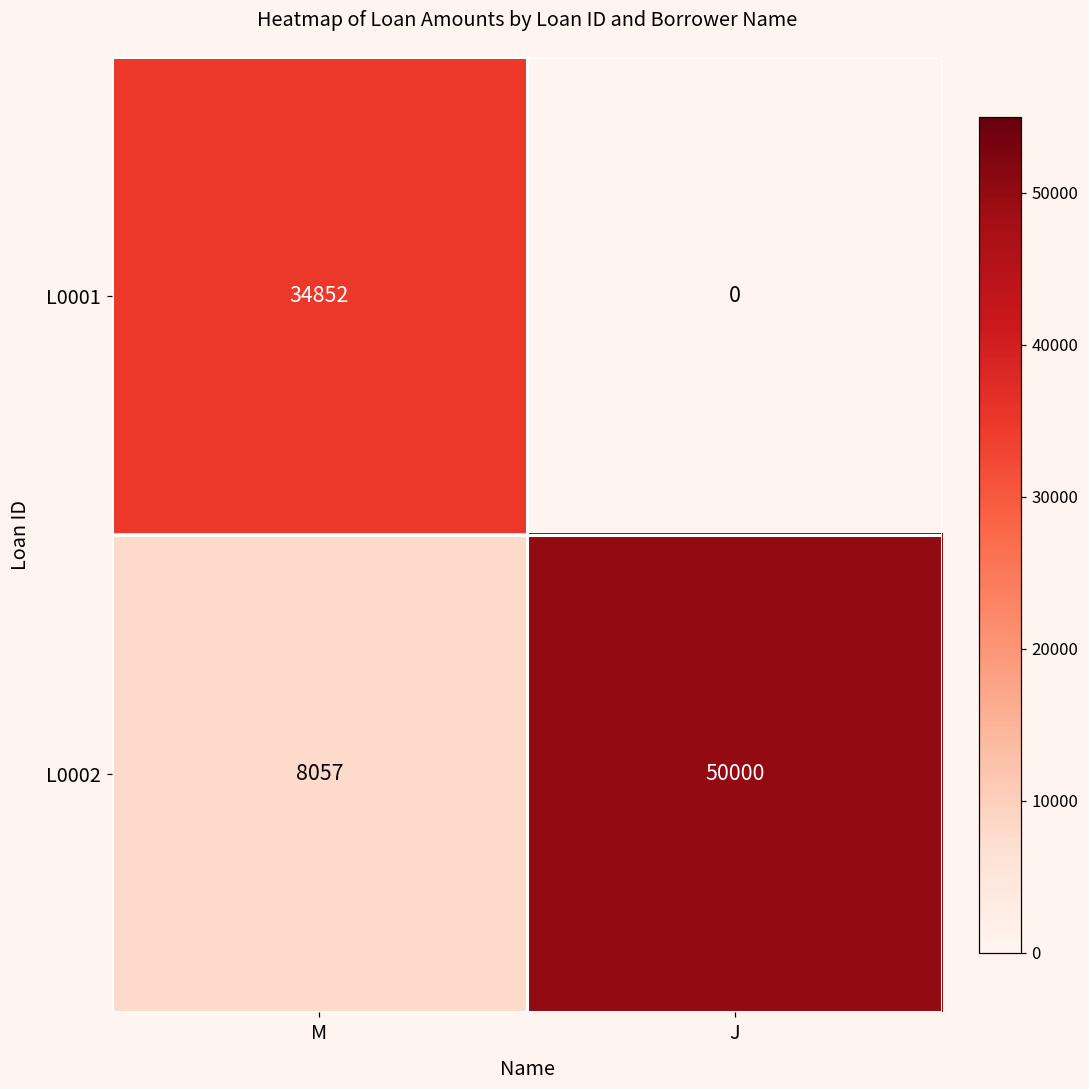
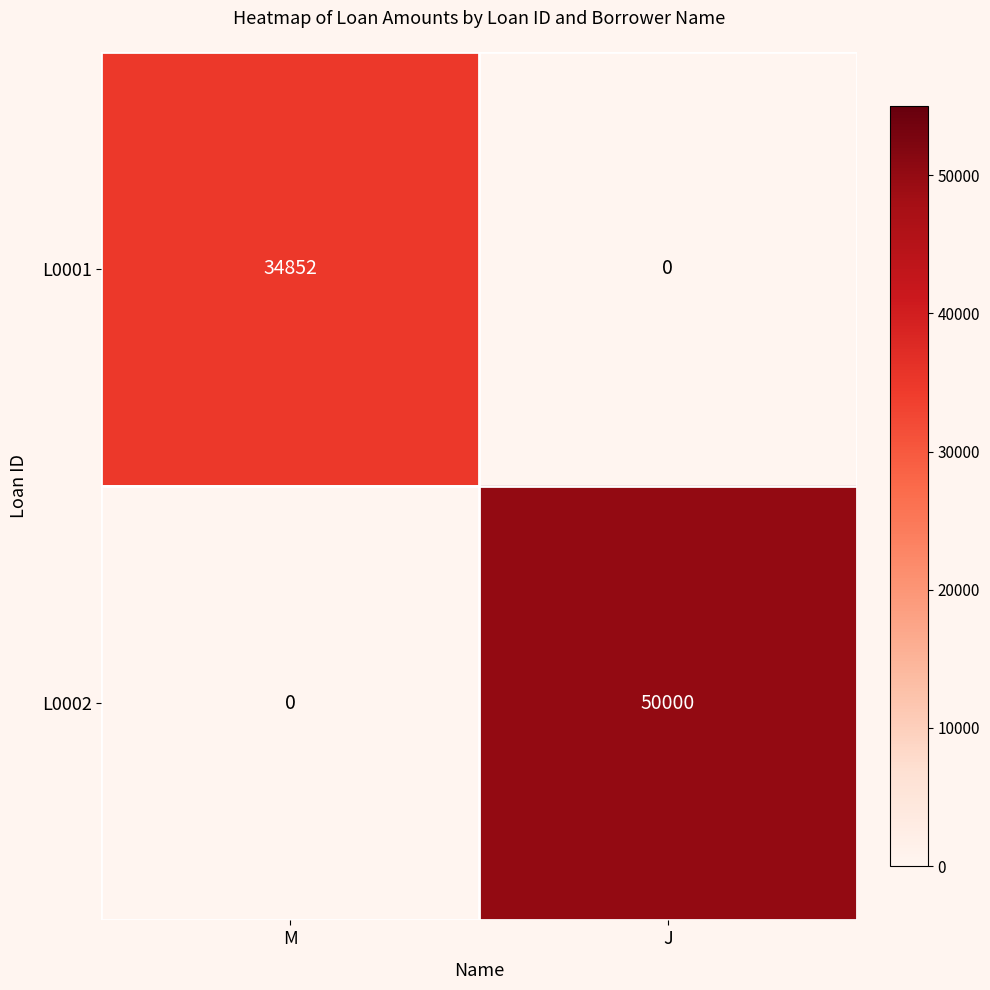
  {
    "L0001": {
      "M": 34852,
      "J": 0
    },
    "L0002": {
-     "M": 8057,
+     "M": 0,
      "J": 50000
    }
  }
